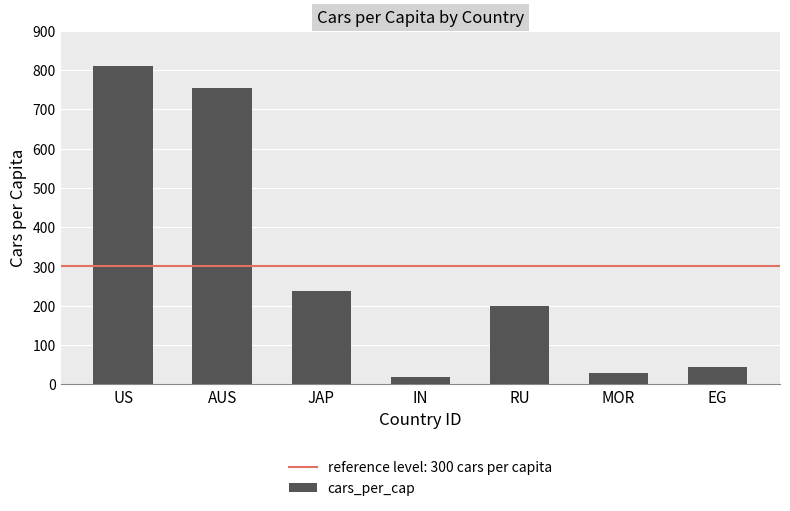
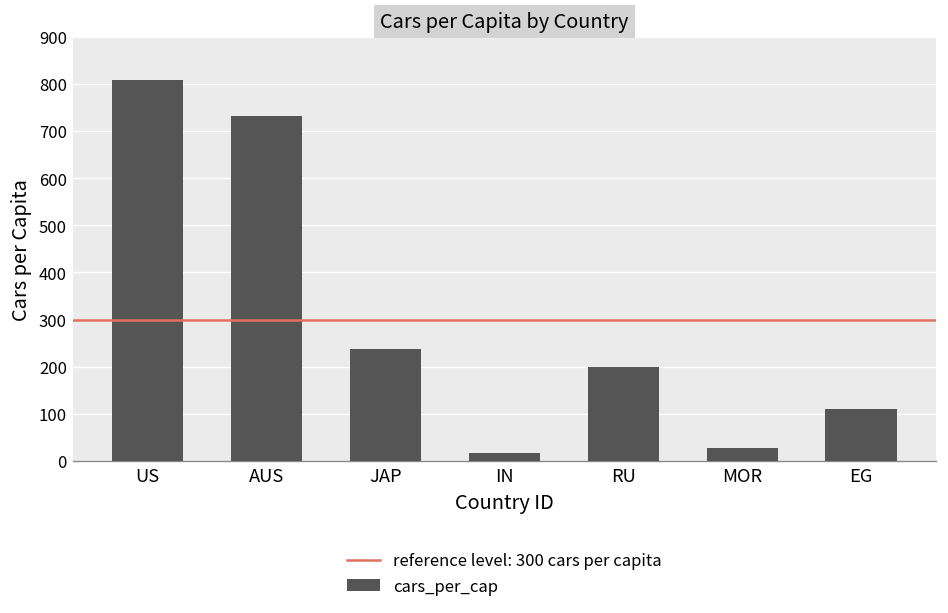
  {
    "US": 810,
-   "AUS": 750,
+   "AUS": 730,
    "JAP": 240,
    "IN": 20,
    "RU": 200,
    "MOR": 30,
-   "EG": 50
+   "EG": 110
  }
